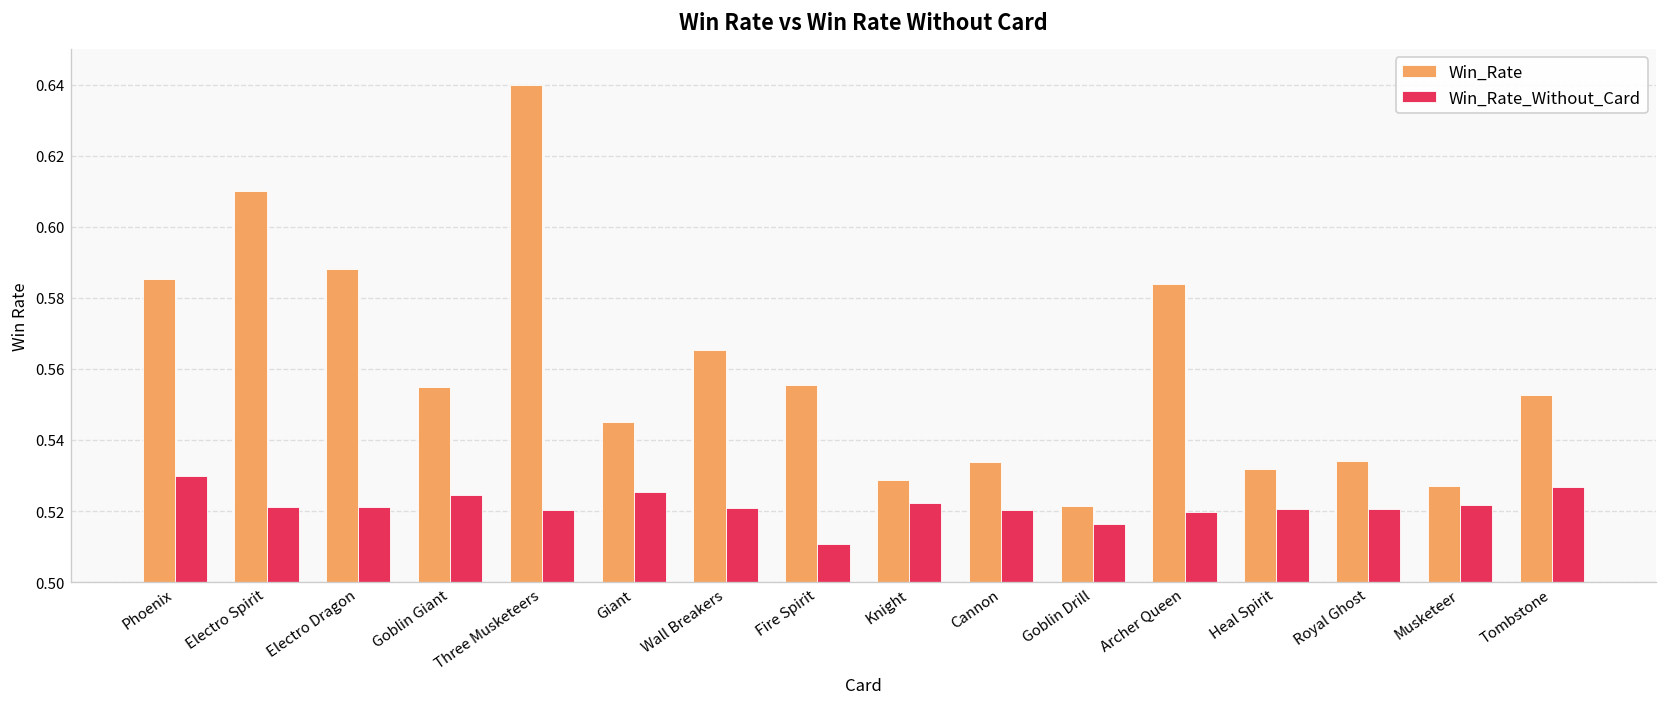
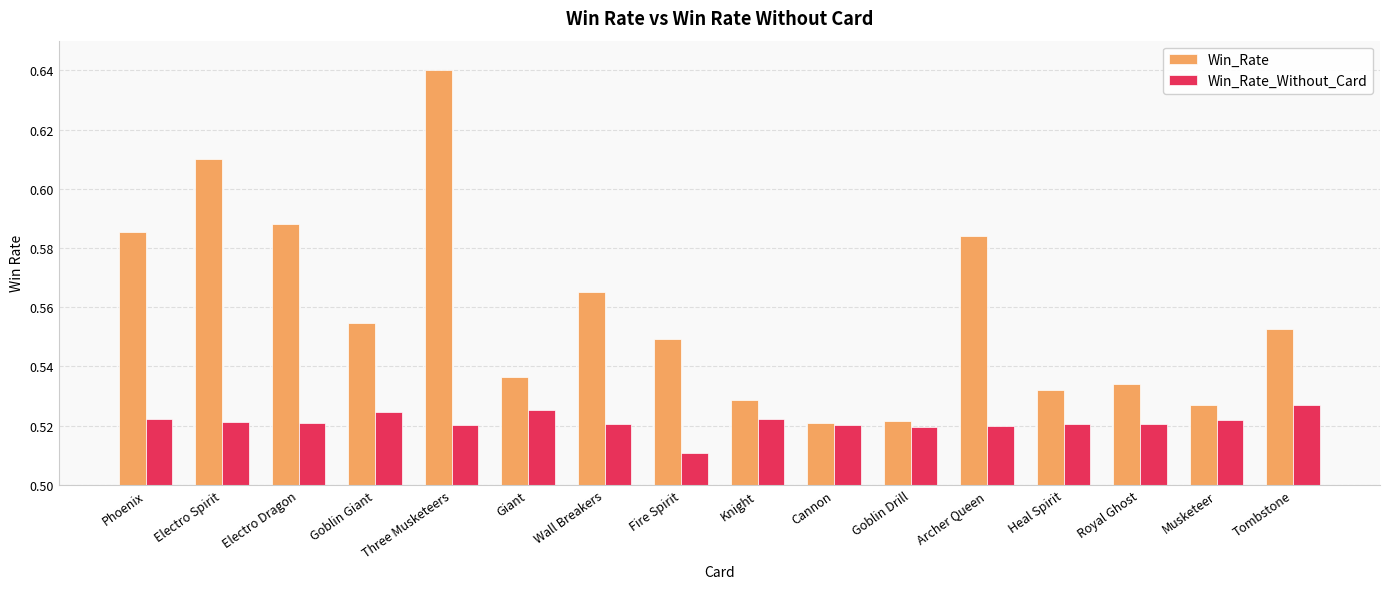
  {
    "Win_Rate": {
      "Phoenix": 0.585,
      "Electro Spirit": 0.610,
      "Electro Dragon": 0.588,
      "Goblin Giant": 0.555,
      "Three Musketeers": 0.640,
-     "Giant": 0.545,
+     "Giant": 0.536,
      "Wall Breakers": 0.565,
-     "Fire Spirit": 0.556,
+     "Fire Spirit": 0.549,
      "Knight": 0.529,
-     "Cannon": 0.534,
+     "Cannon": 0.521,
      "Goblin Drill": 0.521,
      "Archer Queen": 0.584,
      "Heal Spirit": 0.532,
      "Royal Ghost": 0.534,
      "Musketeer": 0.527,
      "Tombstone": 0.553
    },
    "Win_Rate_Without_Card": {
-     "Phoenix": 0.530,
+     "Phoenix": 0.522,
      "Electro Spirit": 0.521,
      "Electro Dragon": 0.521,
      "Goblin Giant": 0.524,
      "Three Musketeers": 0.520,
      "Giant": 0.525,
      "Wall Breakers": 0.521,
      "Fire Spirit": 0.511,
      "Knight": 0.522,
      "Cannon": 0.520,
-     "Goblin Drill": 0.516,
+     "Goblin Drill": 0.520,
      "Archer Queen": 0.520,
      "Heal Spirit": 0.520,
      "Royal Ghost": 0.520,
      "Musketeer": 0.522,
      "Tombstone": 0.527
    }
  }
